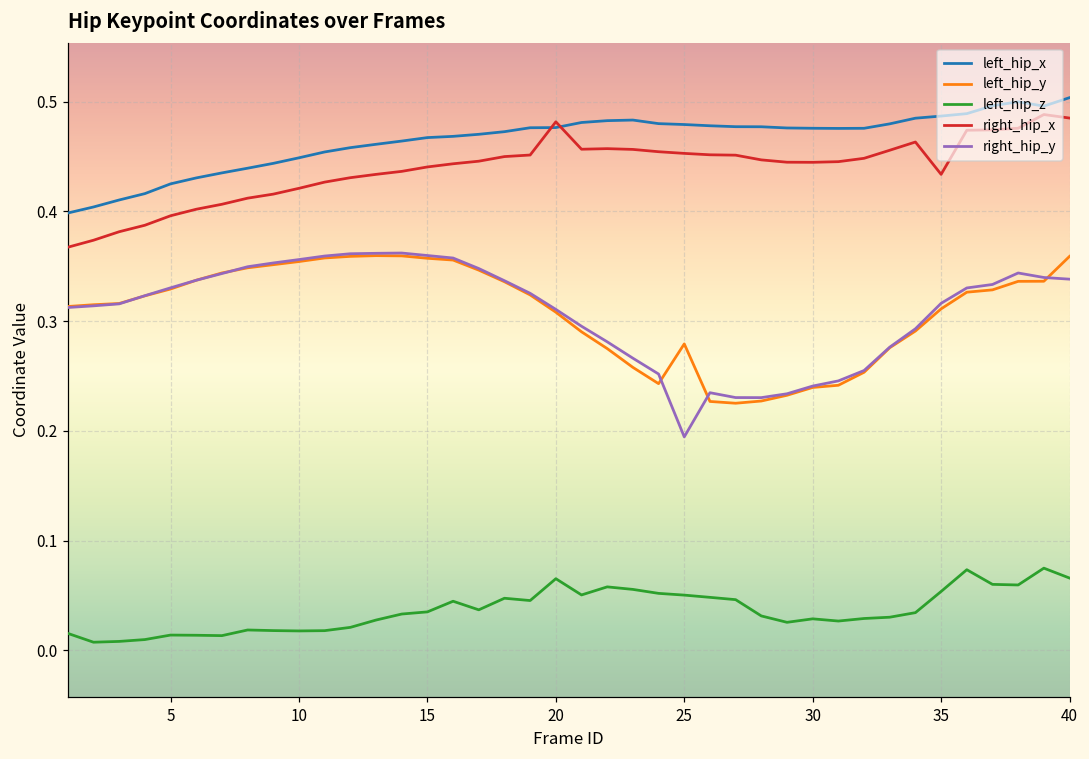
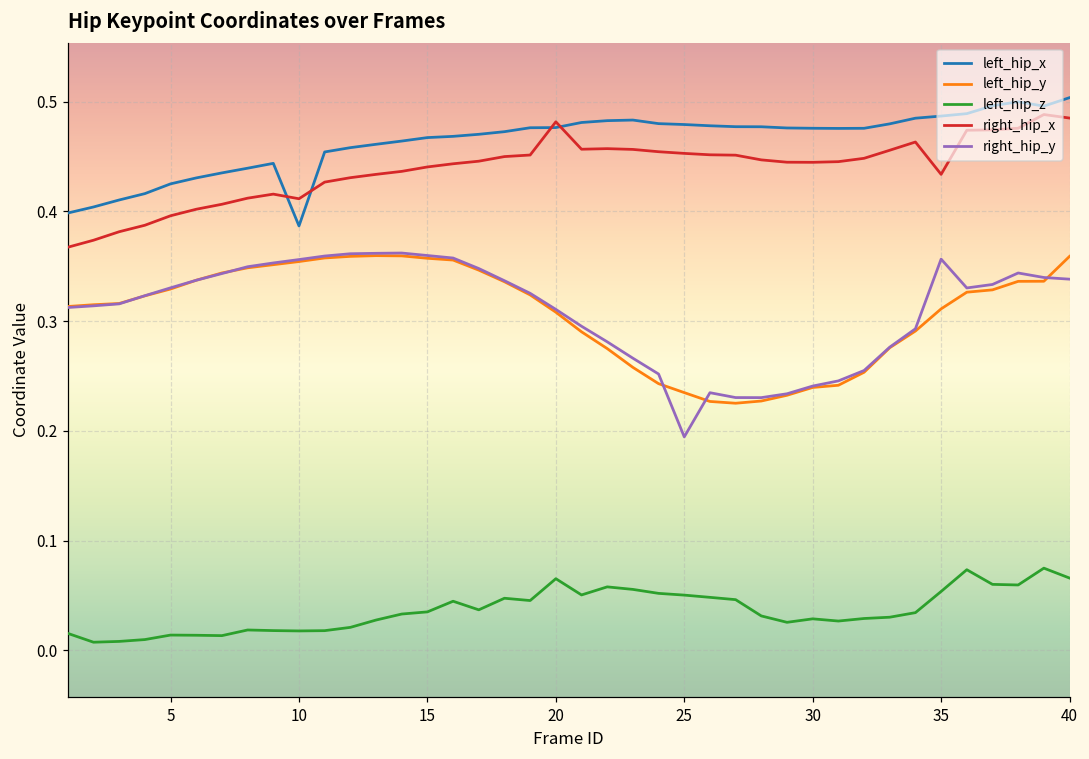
  {
    "left_hip_x": {
      "5": 0.43,
-     "10": 0.45,
+     "10": 0.39,
      "15": 0.47,
      "20": 0.48,
      "25": 0.48,
      "30": 0.48,
      "40": 0.50
    },
    "left_hip_y": {
-     "25": 0.28,
+     "25": 0.23,
      "35": 0.31,
      "40": 0.36
    },
    "left_hip_z": {
      "5": 0.01,
      "10": 0.02,
      "15": 0.04,
      "20": 0.07,
      "25": 0.05,
      "30": 0.03,
      "35": 0.05,
      "40": 0.07
    },
    "right_hip_x": {
      "5": 0.40,
-     "10": 0.42,
+     "10": 0.41,
      "15": 0.44,
      "20": 0.48,
      "25": 0.45,
      "30": 0.44,
      "35": 0.43,
      "40": 0.49
    },
    "right_hip_y": {
      "25": 0.19,
-     "35": 0.32,
+     "35": 0.36,
      "40": 0.34
    }
  }
